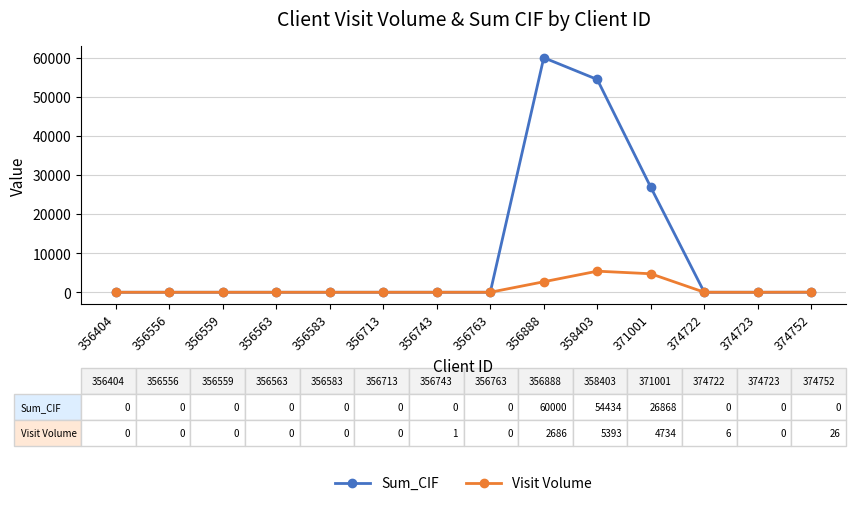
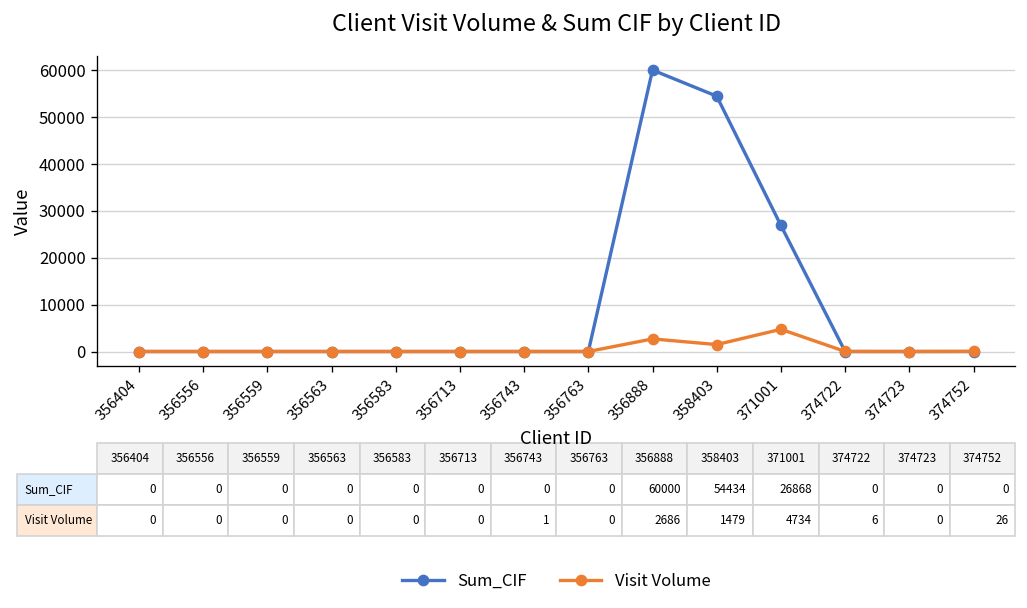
  {
    "Sum_CIF": {
      "356888": 60000,
      "358403": 54000,
      "371001": 27000
    },
    "Visit Volume": {
-     "358403": 5393
+     "358403": 1479
    }
  }
